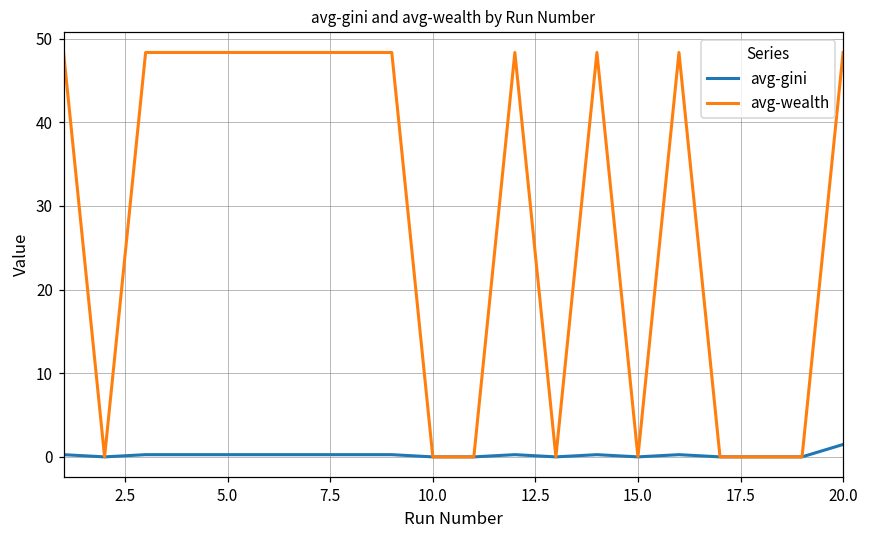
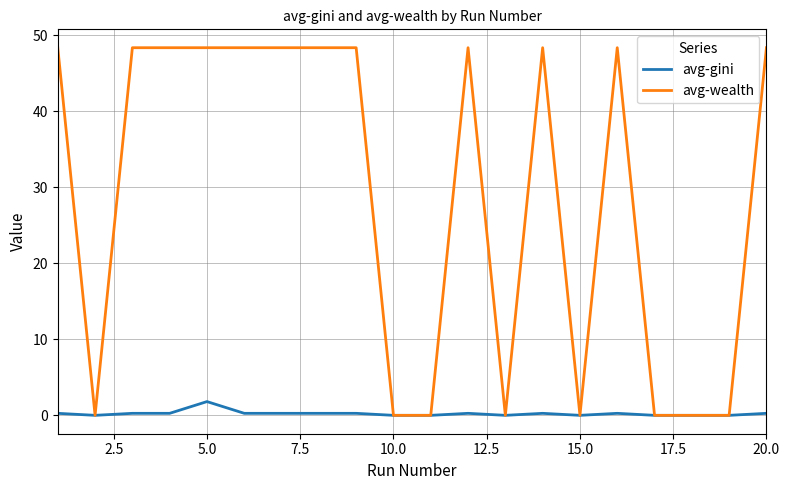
  {
    "avg-gini": {
-     "5.0": 0,
-     "20.0": 1
+     "5.0": 2,
+     "20.0": 0
    },
    "avg-wealth": {
      "5.0": 48,
      "20.0": 48
    }
  }
